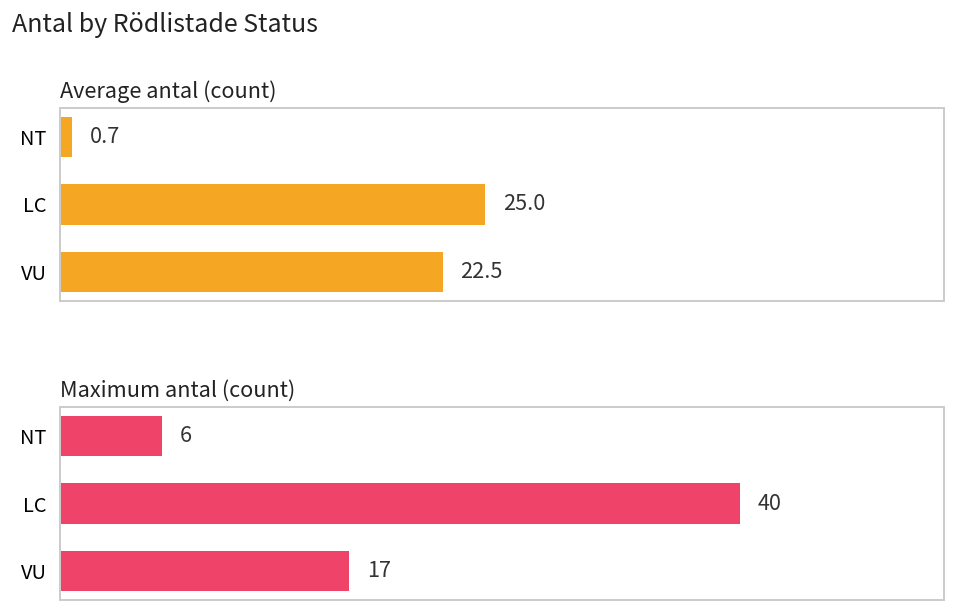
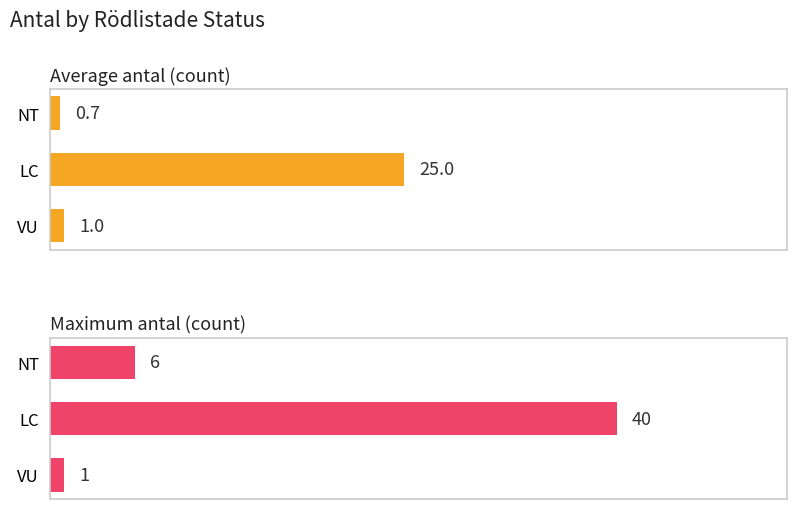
  {
    "Average antal (count)": {
      "NT": 0.7,
      "LC": 25.0,
-     "VU": 22.5
+     "VU": 1.0
    },
    "Maximum antal (count)": {
      "NT": 6,
      "LC": 40,
-     "VU": 17
+     "VU": 1
    }
  }
